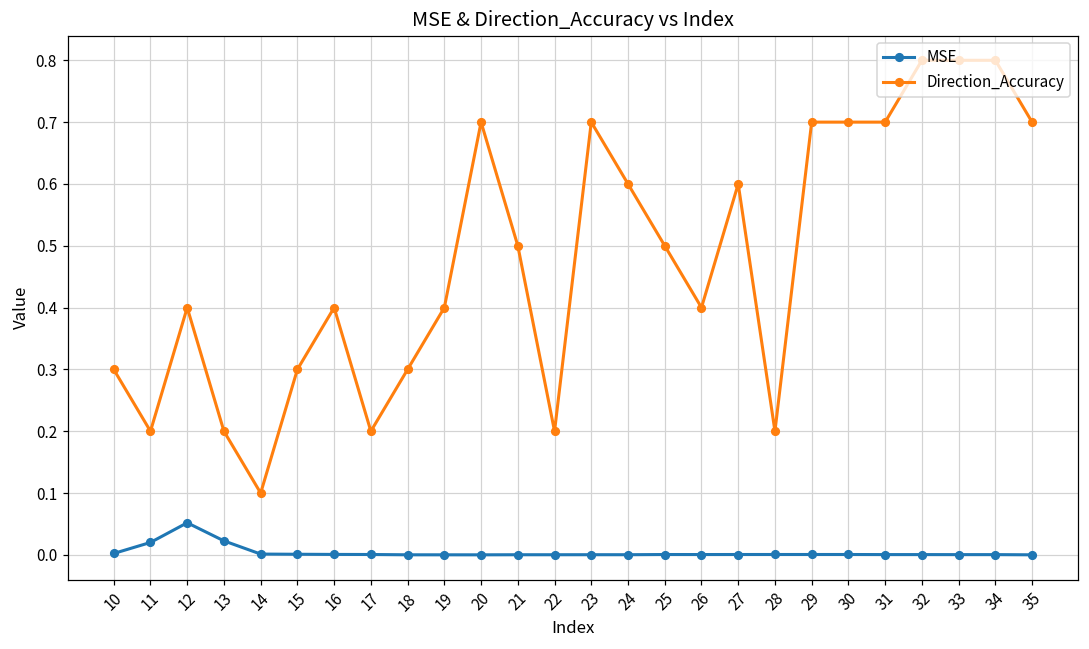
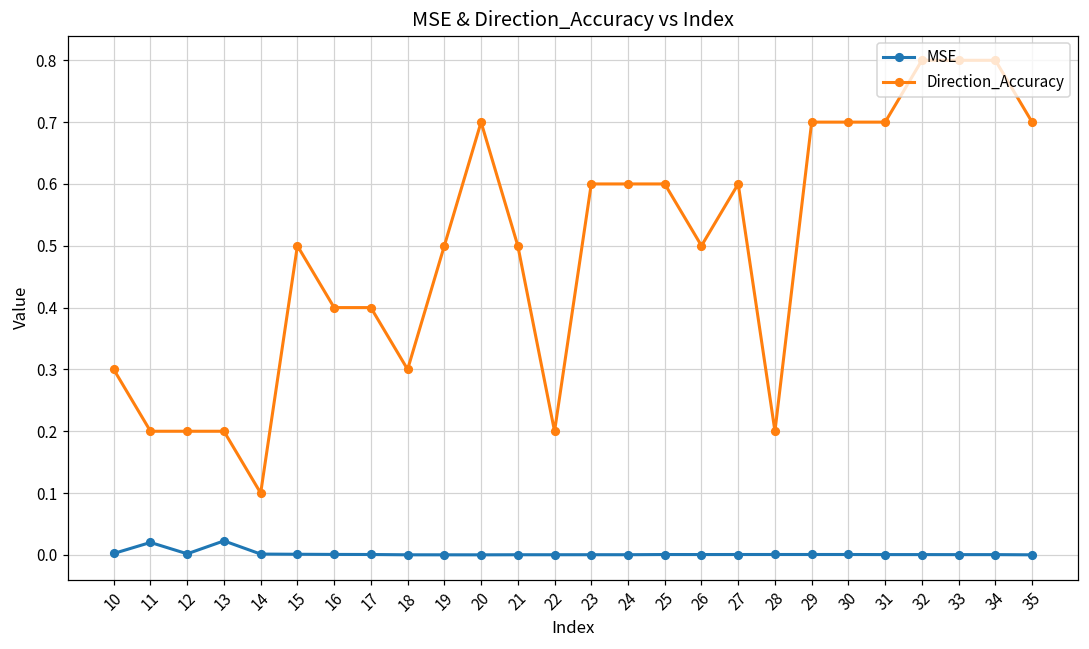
  {
    "MSE": {
      "10": 0.00,
      "11": 0.02,
-     "12": 0.05,
+     "12": 0.00,
      "13": 0.02,
      "14": 0.00,
      "15": 0.00,
      "16": 0.00,
      "17": 0.00,
      "18": 0.00,
      "19": 0.00,
      "20": 0.00,
      "21": 0.00,
      "22": 0.00,
      "23": 0.00,
      "24": 0.00,
      "25": 0.00,
      "26": 0.00,
      "27": 0.00,
      "28": 0.00,
      "29": 0.00,
      "30": 0.00,
      "31": 0.00,
      "32": 0.00,
      "33": 0.00,
      "34": 0.00,
      "35": 0.00
    },
    "Direction_Accuracy": {
      "10": 0.3,
      "11": 0.2,
-     "12": 0.4,
+     "12": 0.2,
      "13": 0.2,
      "14": 0.1,
-     "15": 0.3,
+     "15": 0.5,
      "16": 0.4,
-     "17": 0.2,
+     "17": 0.4,
      "18": 0.3,
-     "19": 0.4,
+     "19": 0.5,
      "20": 0.7,
      "21": 0.5,
      "22": 0.2,
-     "23": 0.7,
+     "23": 0.6,
      "24": 0.6,
-     "25": 0.5,
-     "26": 0.4,
+     "25": 0.6,
+     "26": 0.5,
      "27": 0.6,
      "28": 0.2,
      "29": 0.7,
      "30": 0.7,
      "31": 0.7,
      "35": 0.7
    }
  }
